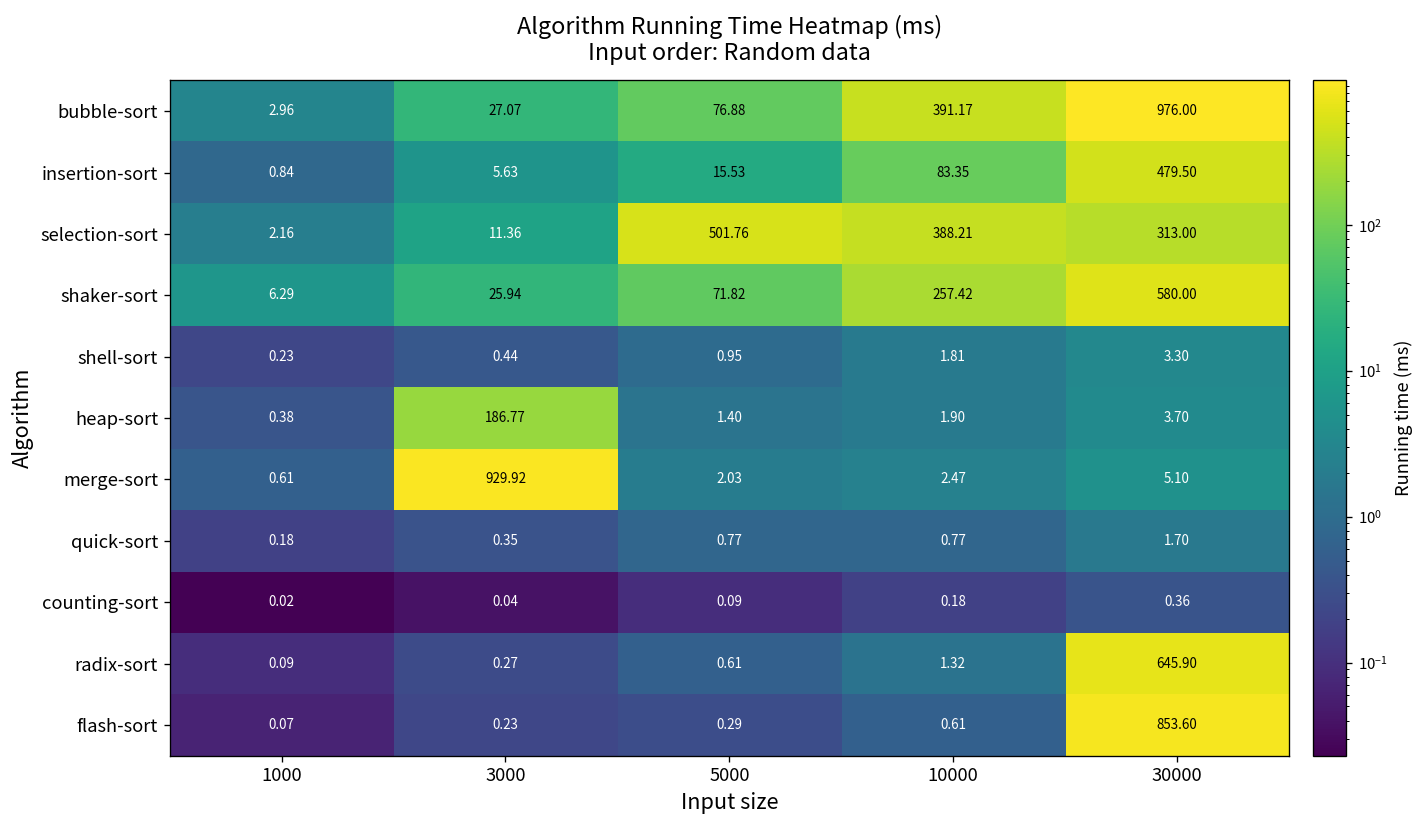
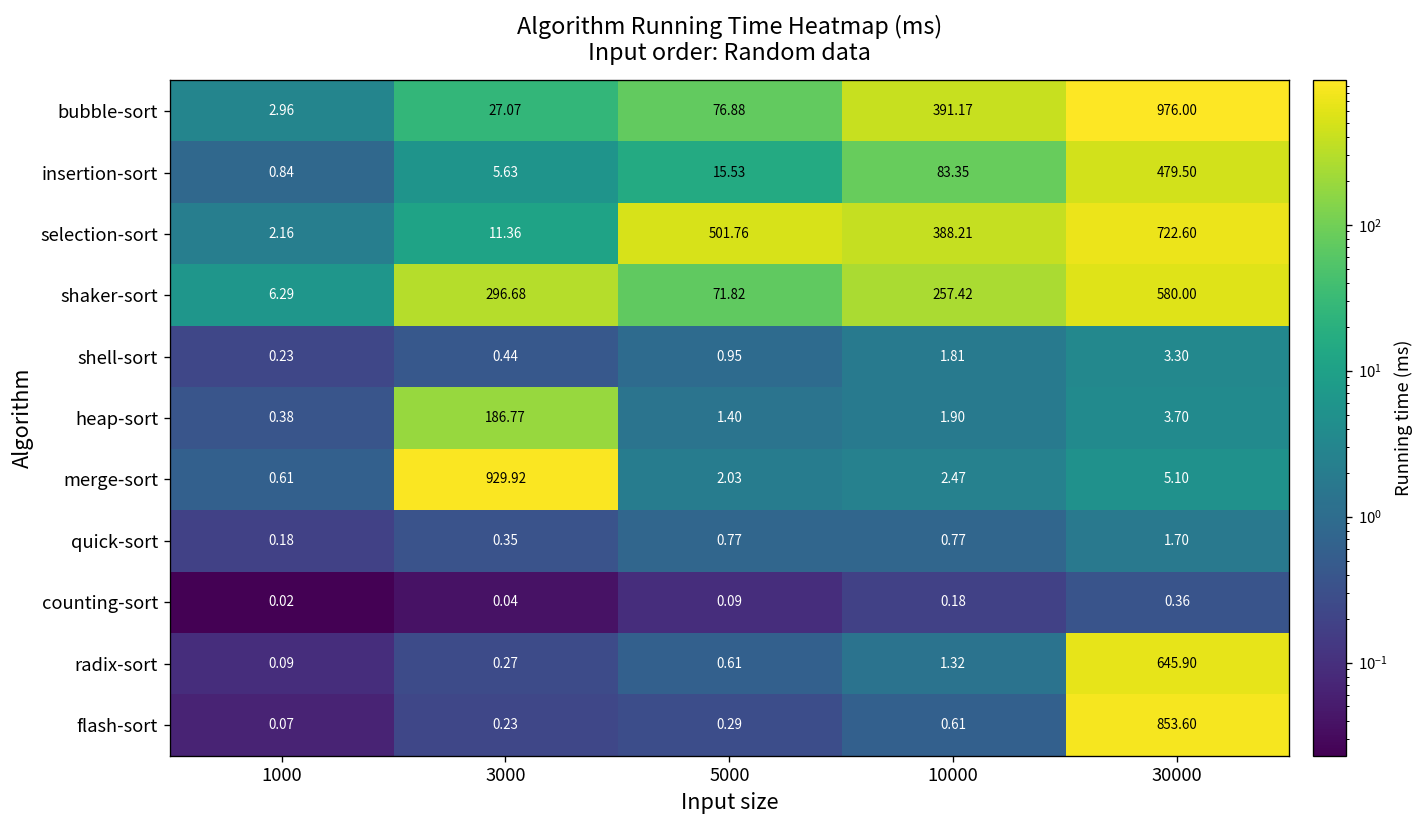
  {
    "bubble-sort": {
      "1000": 2.96,
      "3000": 27.07,
      "5000": 76.88,
      "10000": 391.17,
      "30000": 976.00
    },
    "insertion-sort": {
      "1000": 0.84,
      "3000": 5.63,
      "5000": 15.53,
      "10000": 83.35,
      "30000": 479.50
    },
    "selection-sort": {
      "1000": 2.16,
      "3000": 11.36,
      "5000": 501.76,
      "10000": 388.21,
-     "30000": 313.00
+     "30000": 722.60
    },
    "shaker-sort": {
      "1000": 6.29,
-     "3000": 25.94,
+     "3000": 296.68,
      "5000": 71.82,
      "10000": 257.42,
      "30000": 580.00
    },
    "shell-sort": {
      "1000": 0.23,
      "3000": 0.44,
      "5000": 0.95,
      "10000": 1.81,
      "30000": 3.30
    },
    "heap-sort": {
      "1000": 0.38,
      "3000": 186.77,
      "5000": 1.40,
      "10000": 1.90,
      "30000": 3.70
    },
    "merge-sort": {
      "1000": 0.61,
      "3000": 929.92,
      "5000": 2.03,
      "10000": 2.47,
      "30000": 5.10
    },
    "quick-sort": {
      "1000": 0.18,
      "3000": 0.35,
      "5000": 0.77,
      "10000": 0.77,
      "30000": 1.70
    },
    "counting-sort": {
      "1000": 0.02,
      "3000": 0.04,
      "5000": 0.09,
      "10000": 0.18,
      "30000": 0.36
    },
    "radix-sort": {
      "1000": 0.09,
      "3000": 0.27,
      "5000": 0.61,
      "10000": 1.32,
      "30000": 645.90
    },
    "flash-sort": {
      "1000": 0.07,
      "3000": 0.23,
      "5000": 0.29,
      "10000": 0.61,
      "30000": 853.60
    }
  }
